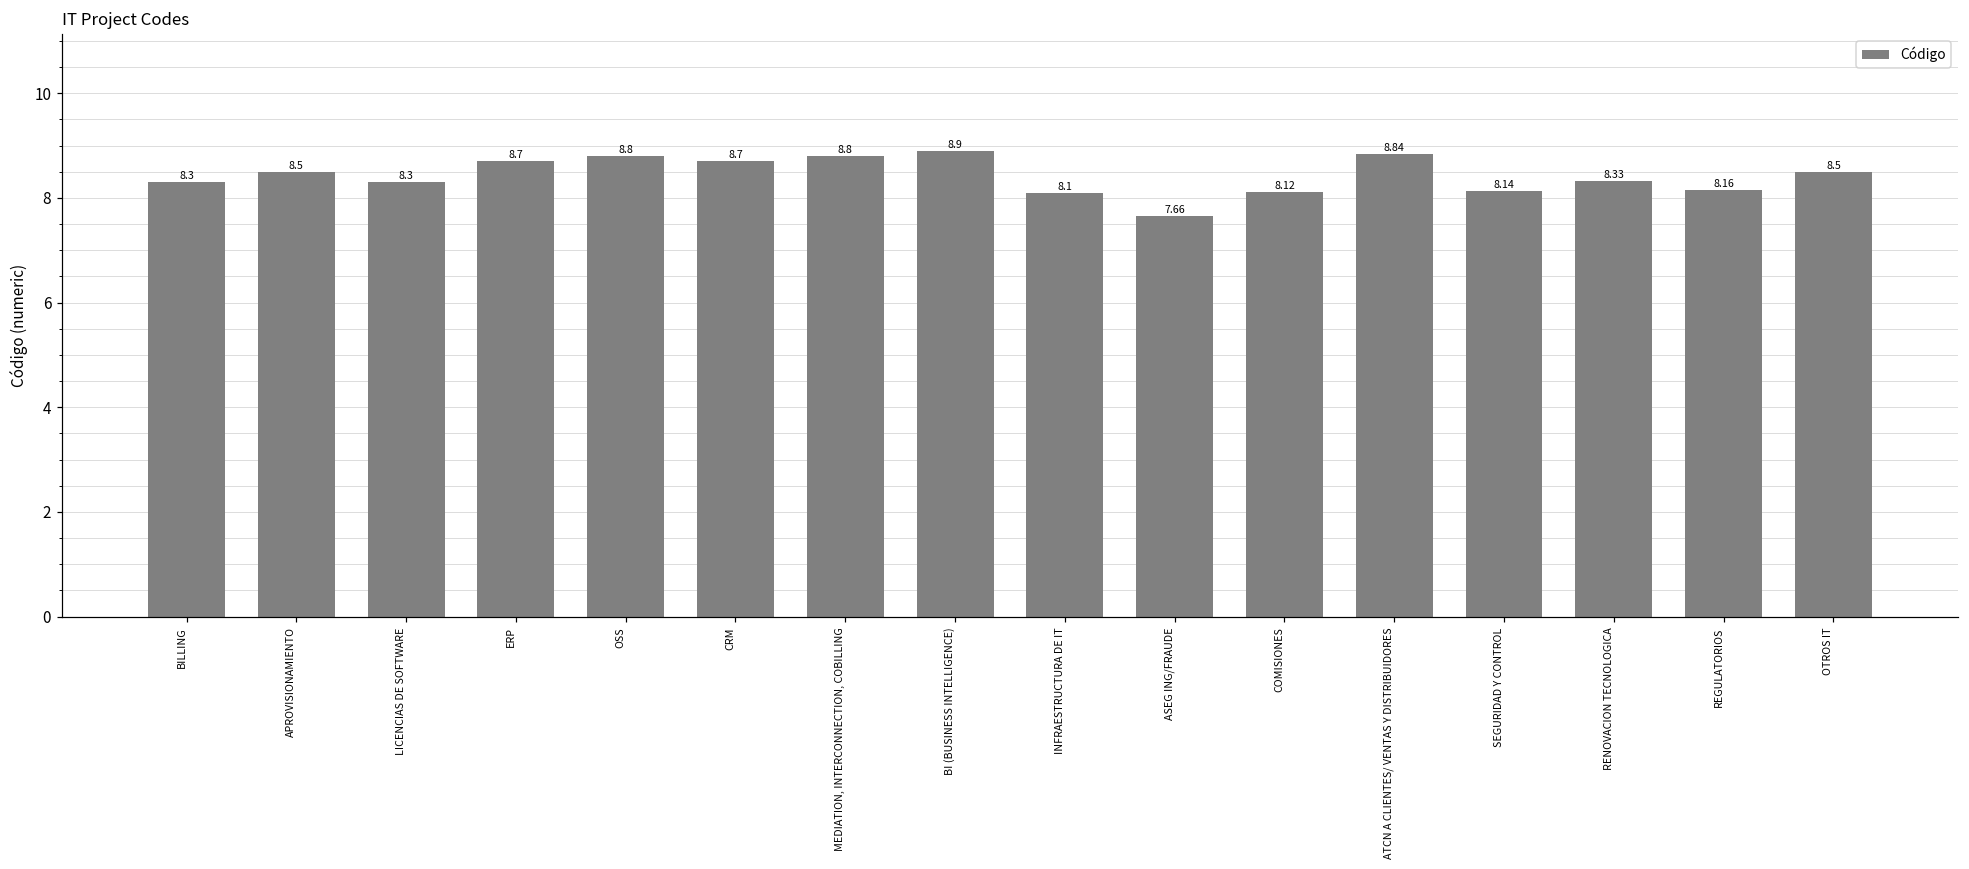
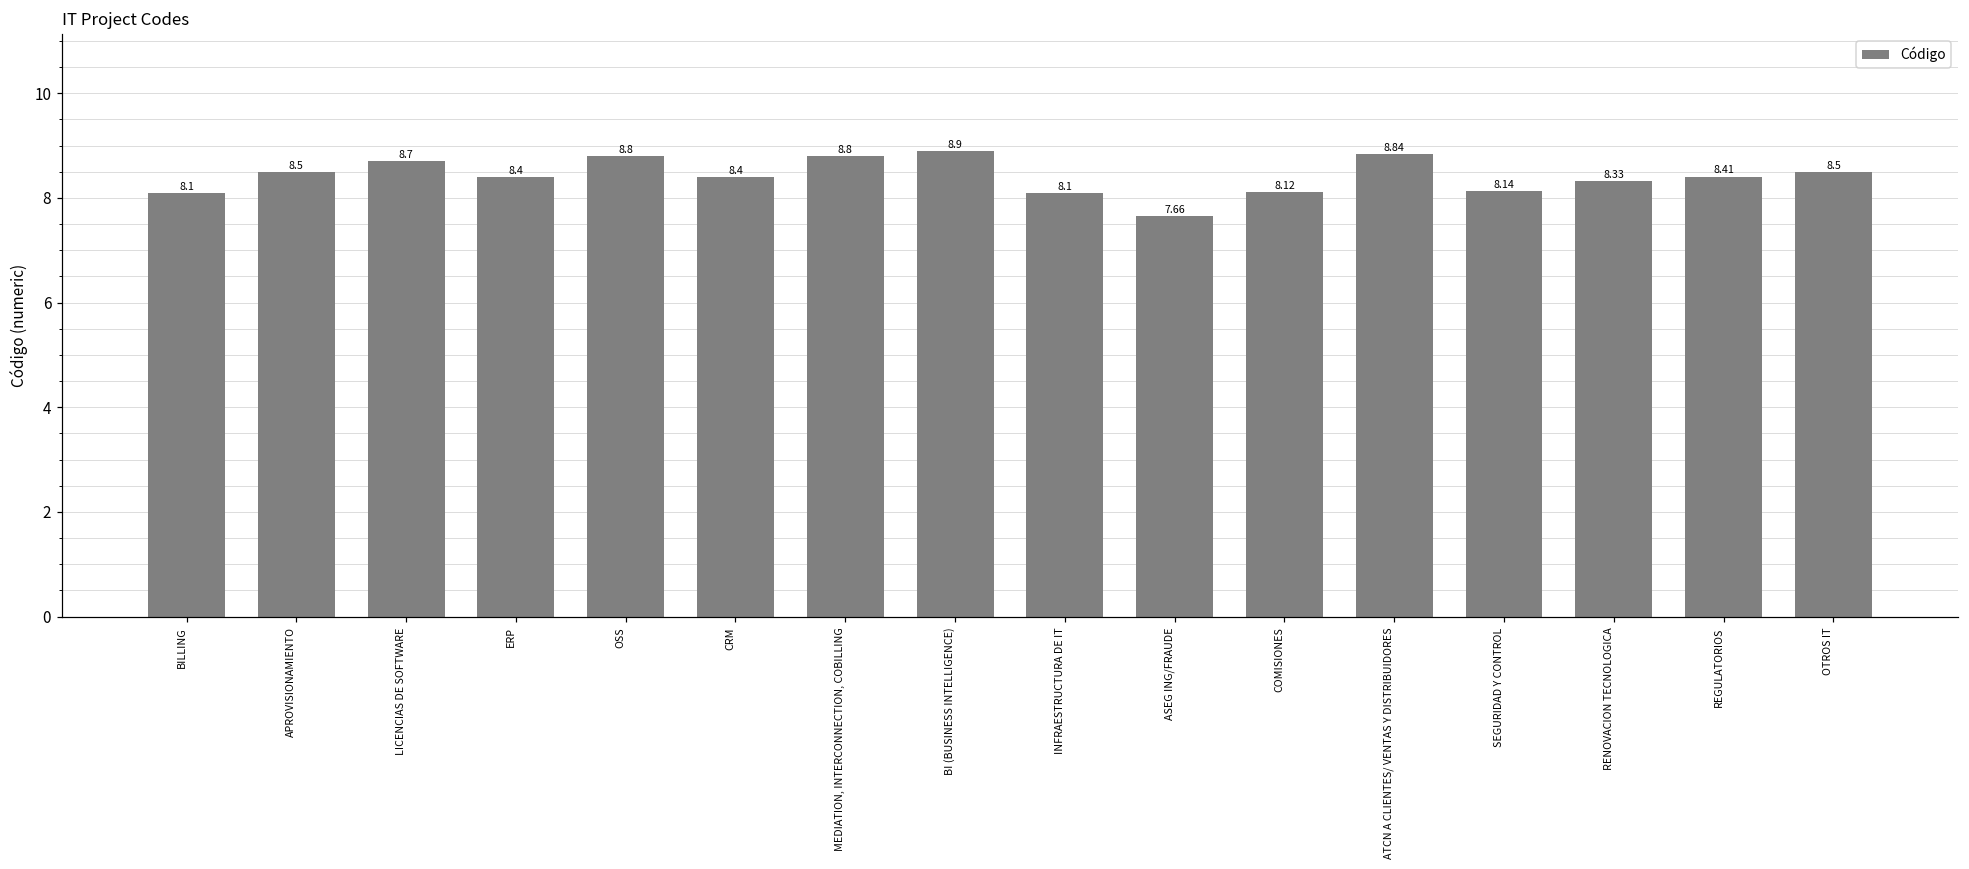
  {
-   "BILLING": 8.3,
+   "BILLING": 8.1,
    "APROVISIONAMIENTO": 8.5,
-   "LICENCIAS DE SOFTWARE": 8.3,
-   "ERP": 8.7,
+   "LICENCIAS DE SOFTWARE": 8.7,
+   "ERP": 8.4,
    "OSS": 8.8,
-   "CRM": 8.7,
+   "CRM": 8.4,
    "MEDIATION, INTERCONNECTION, COBILLING": 8.8,
    "BI (BUSINESS INTELLIGENCE)": 8.9,
    "INFRAESTRUCTURA DE IT": 8.1,
    "ASEG ING/FRAUDE": 7.66,
    "COMISIONES": 8.12,
    "ATCN A CLIENTES/ VENTAS Y DISTRIBUIDORES": 8.84,
    "SEGURIDAD Y CONTROL": 8.14,
    "RENOVACION TECNOLOGICA": 8.33,
-   "REGULATORIOS": 8.16,
+   "REGULATORIOS": 8.41,
    "OTROS IT": 8.5
  }
